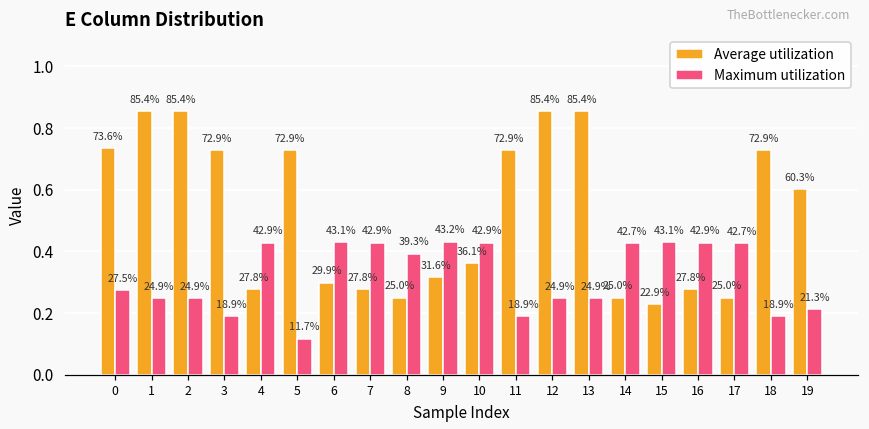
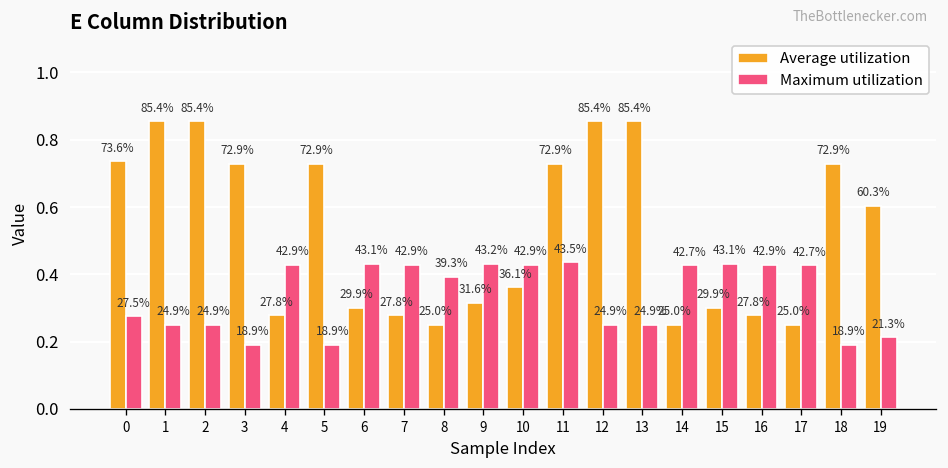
  {
    "Average utilization": {
      "0": "73.6%",
      "1": "85.4%",
      "2": "85.4%",
      "3": "72.9%",
      "4": "27.8%",
      "5": "72.9%",
      "6": "29.9%",
      "7": "27.8%",
      "8": "25.0%",
      "9": "31.6%",
      "10": "36.1%",
      "11": "72.9%",
      "12": "85.4%",
      "13": "85.4%",
-     "15": "22.9%",
+     "15": "29.9%",
      "16": "27.8%",
      "17": "25.0%",
      "18": "72.9%",
      "19": "60.3%"
    },
    "Maximum utilization": {
      "0": "27.5%",
      "1": "24.9%",
      "2": "24.9%",
      "3": "18.9%",
      "4": "42.9%",
-     "5": "11.7%",
+     "5": "18.9%",
      "6": "43.1%",
      "7": "42.9%",
      "8": "39.3%",
      "9": "43.2%",
      "10": "42.9%",
-     "11": "18.9%",
+     "11": "43.5%",
      "12": "24.9%",
      "14": "42.7%",
      "15": "43.1%",
      "16": "42.9%",
      "17": "42.7%",
      "18": "18.9%",
      "19": "21.3%"
    }
  }
